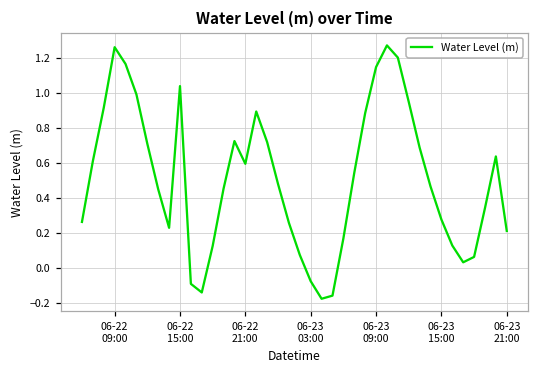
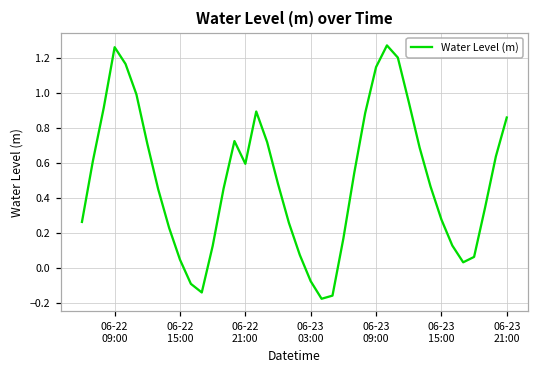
  {
    "06-22 09:00": 1.26,
-   "06-22 15:00": 1.04,
+   "06-22 15:00": 0.05,
    "06-22 21:00": 0.60,
    "06-23 03:00": -0.07,
    "06-23 09:00": 1.15,
    "06-23 15:00": 0.28,
-   "06-23 21:00": 0.21
+   "06-23 21:00": 0.86
  }
